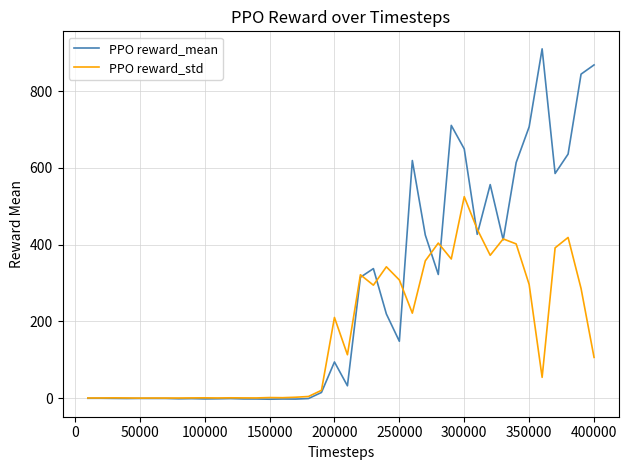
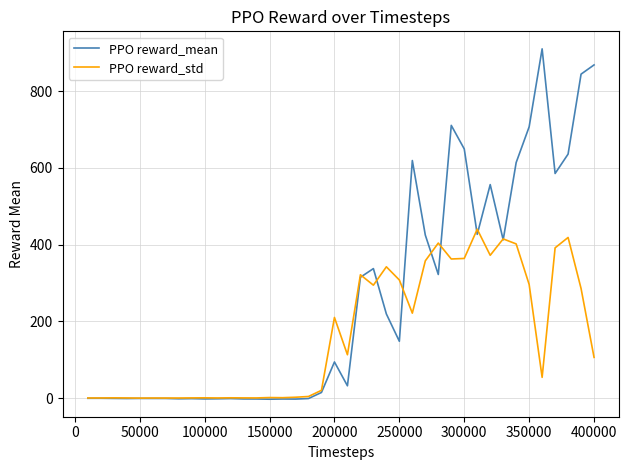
  {
    "PPO reward_mean": {
      "200000": 90,
      "250000": 150,
      "300000": 650,
      "350000": 710,
      "400000": 870
    },
    "PPO reward_std": {
      "200000": 210,
      "250000": 310,
-     "300000": 520,
+     "300000": 360,
      "350000": 300,
      "400000": 110
    }
  }
